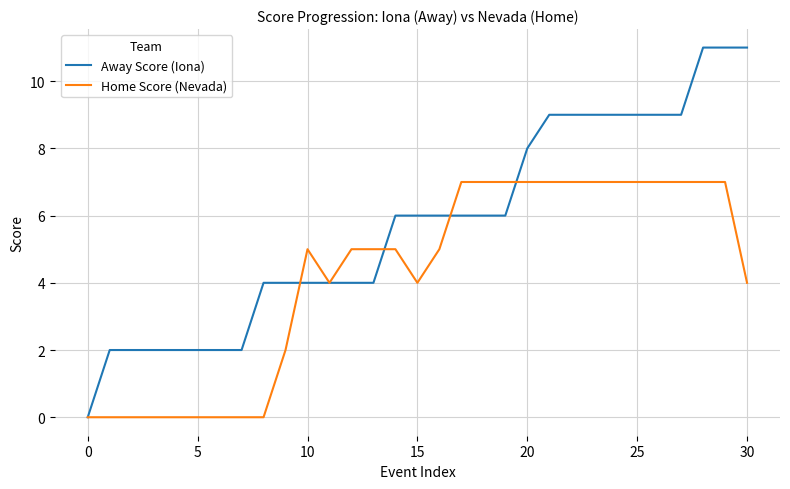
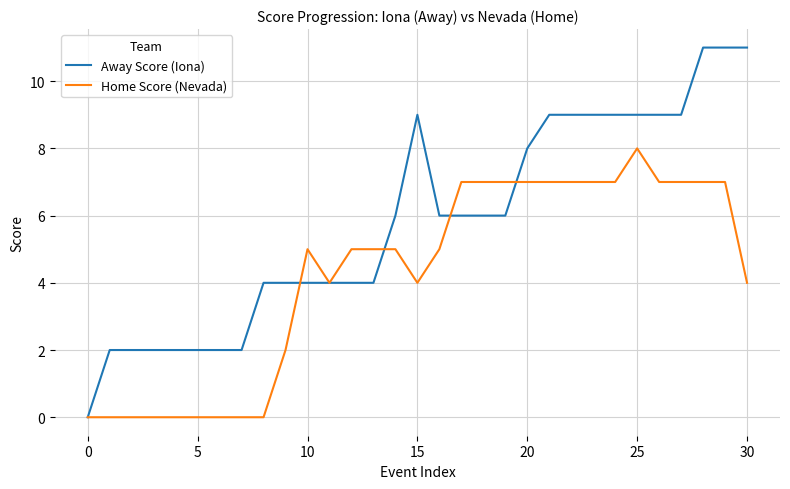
  {
    "Away Score (Iona)": {
      "5": 2,
      "10": 4,
-     "15": 6,
+     "15": 9,
      "20": 8,
      "25": 9,
      "30": 11
    },
    "Home Score (Nevada)": {
      "5": 0,
      "10": 5,
      "15": 4,
      "20": 7,
-     "25": 7,
+     "25": 8,
      "30": 4
    }
  }
